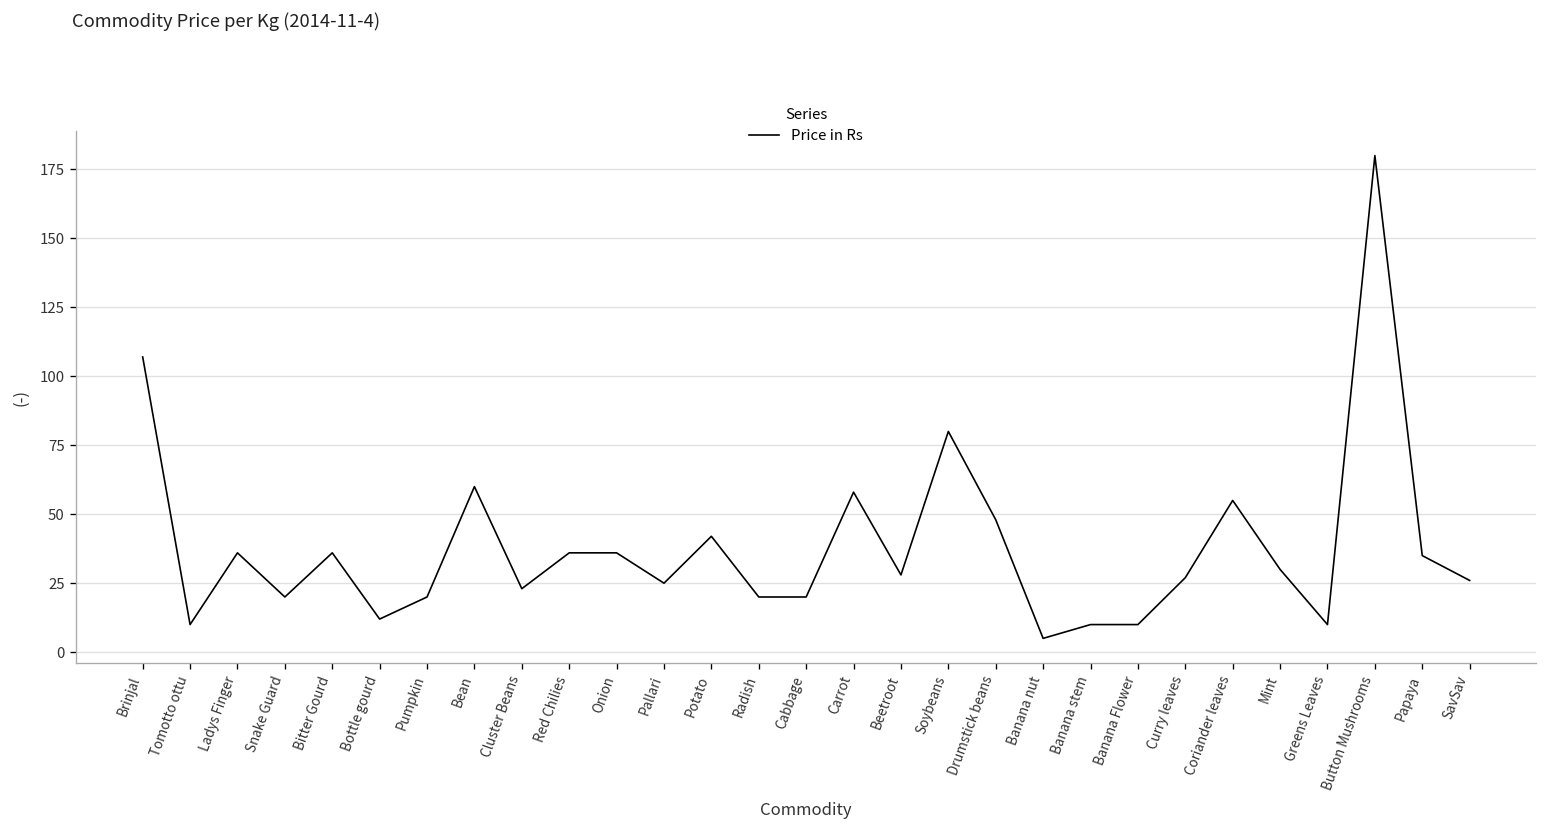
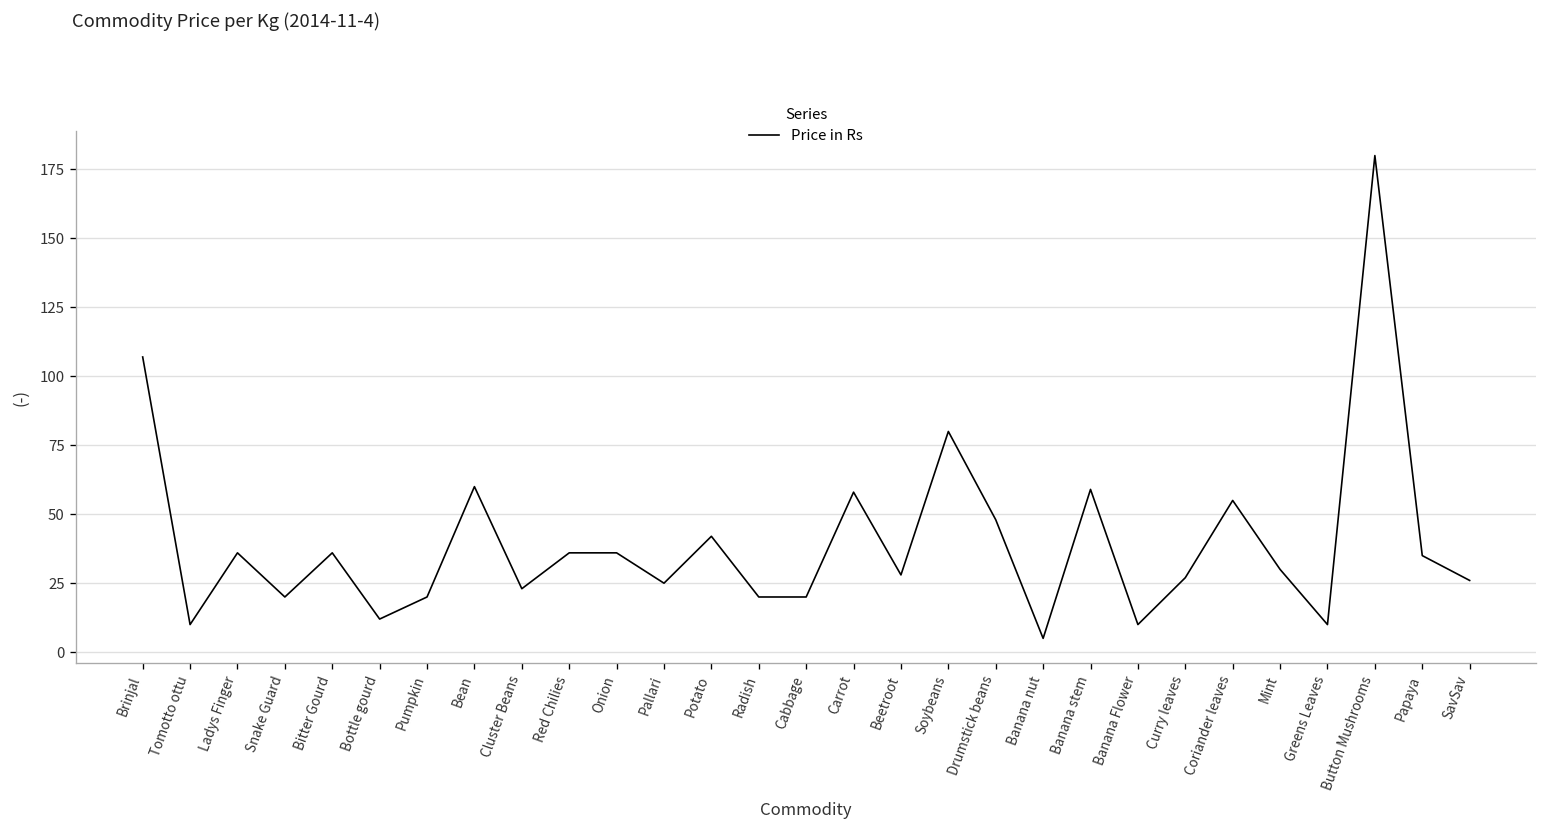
  {
    "Brinjal": 107,
    "Tomotto ottu": 10,
    "Ladys Finger": 36,
    "Snake Guard": 20,
    "Bitter Gourd": 36,
    "Bottle gourd": 12,
    "Pumpkin": 20,
    "Bean": 60,
    "Cluster Beans": 23,
    "Red Chilies": 36,
    "Onion": 36,
    "Pallari": 25,
    "Potato": 42,
    "Radish": 20,
    "Cabbage": 20,
    "Carrot": 58,
    "Beetroot": 28,
    "Soybeans": 80,
    "Drumstick beans": 48,
    "Banana nut": 5,
-   "Banana stem": 10,
+   "Banana stem": 59,
    "Banana Flower": 10,
    "Curry leaves": 27,
    "Coriander leaves": 55,
    "Mint": 30,
    "Greens Leaves": 10,
    "Button Mushrooms": 180,
    "Papaya": 35,
    "SavSav": 26
  }
